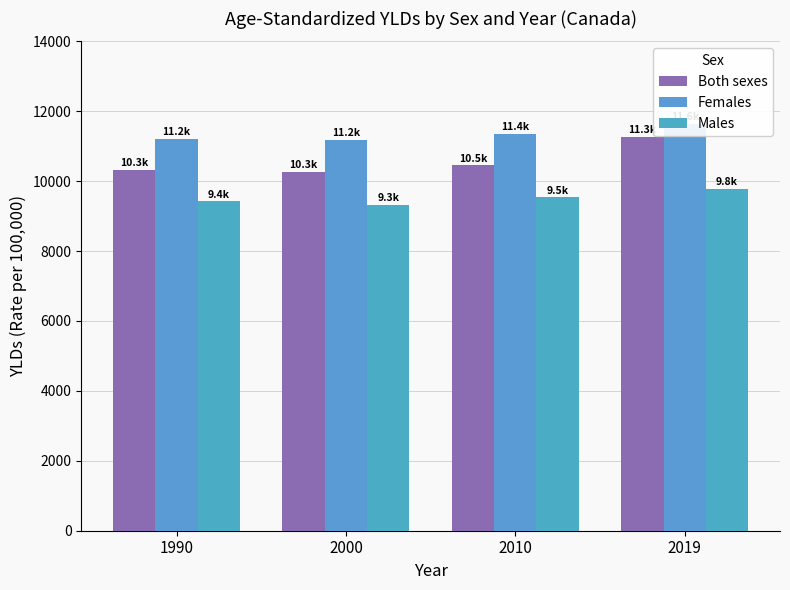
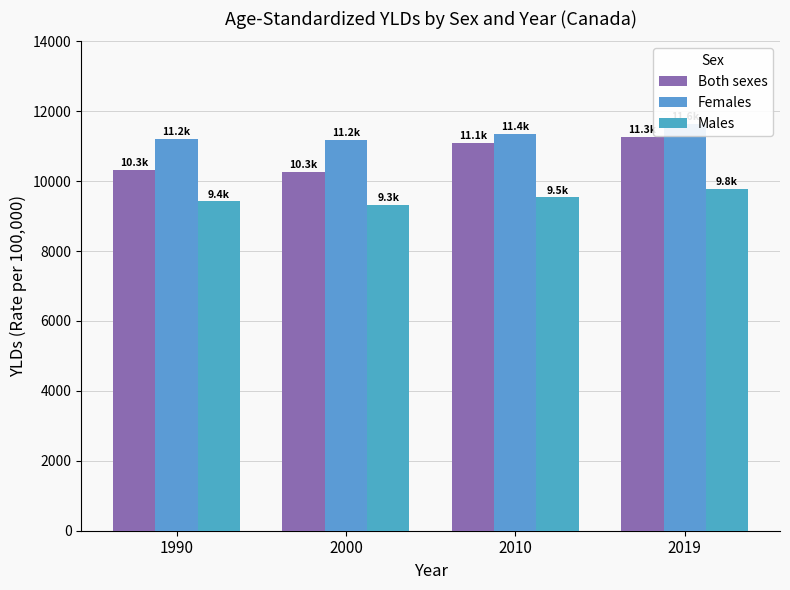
  {
    "Both sexes": {
      "1990": "10.3k",
      "2000": "10.3k",
-     "2010": "10.5k"
+     "2010": "11.1k"
    }
  }
